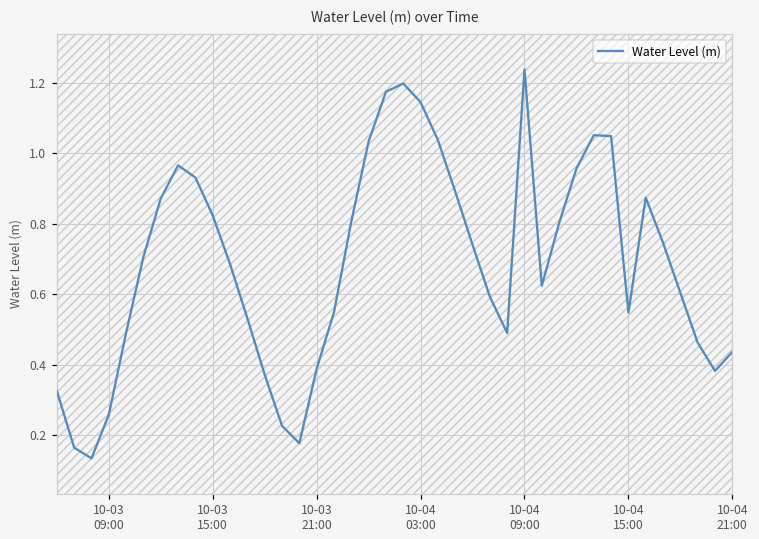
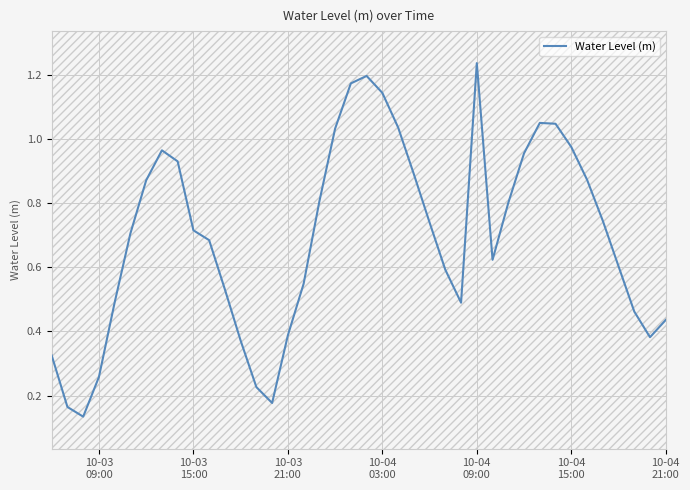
  {
    "Water Level (m)": {
      "10-03 09:00": 0.26,
-     "10-03 15:00": 0.82,
+     "10-03 15:00": 0.72,
      "10-03 21:00": 0.39,
      "10-04 03:00": 1.15,
      "10-04 09:00": 1.24,
-     "10-04 15:00": 0.55,
+     "10-04 15:00": 0.98,
      "10-04 21:00": 0.44
    }
  }
